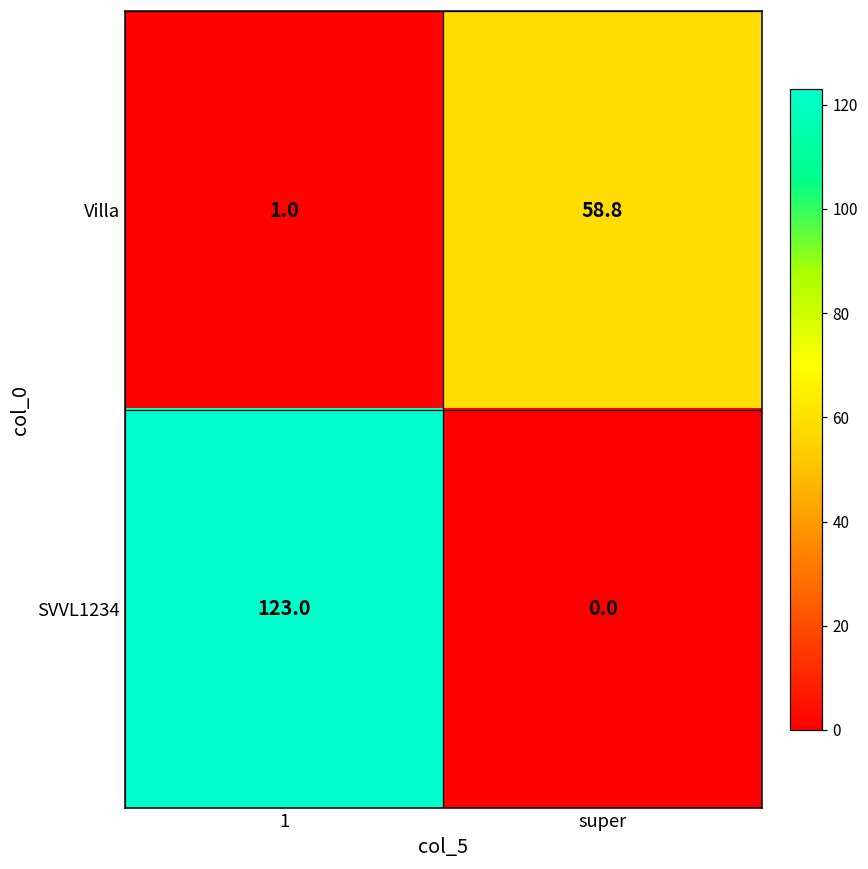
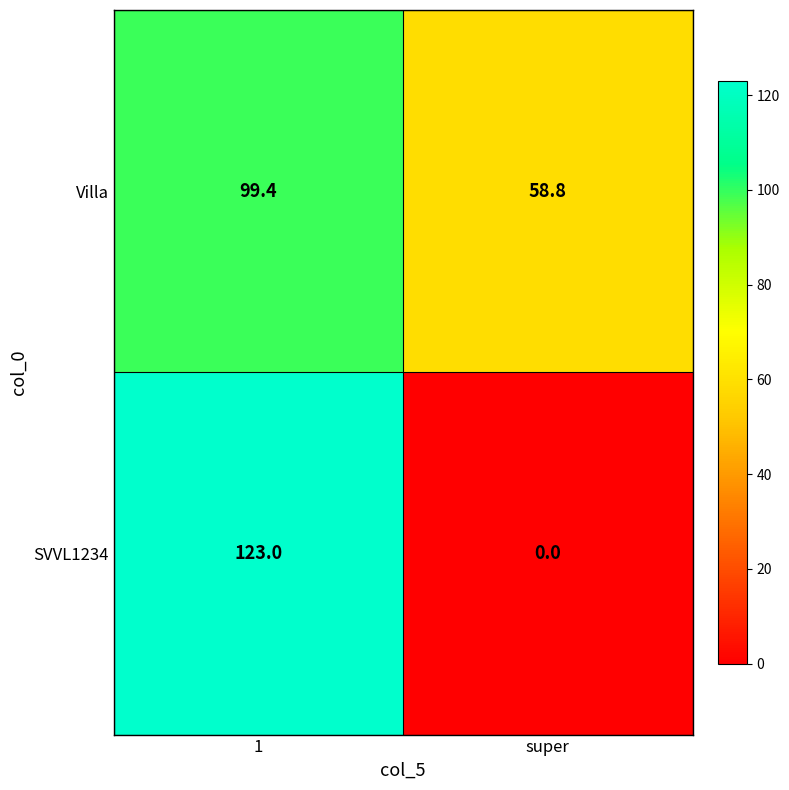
  {
    "Villa": {
-     "1": 1.0,
+     "1": 99.4,
      "super": 58.8
    },
    "SVVL1234": {
      "1": 123.0,
      "super": 0.0
    }
  }
